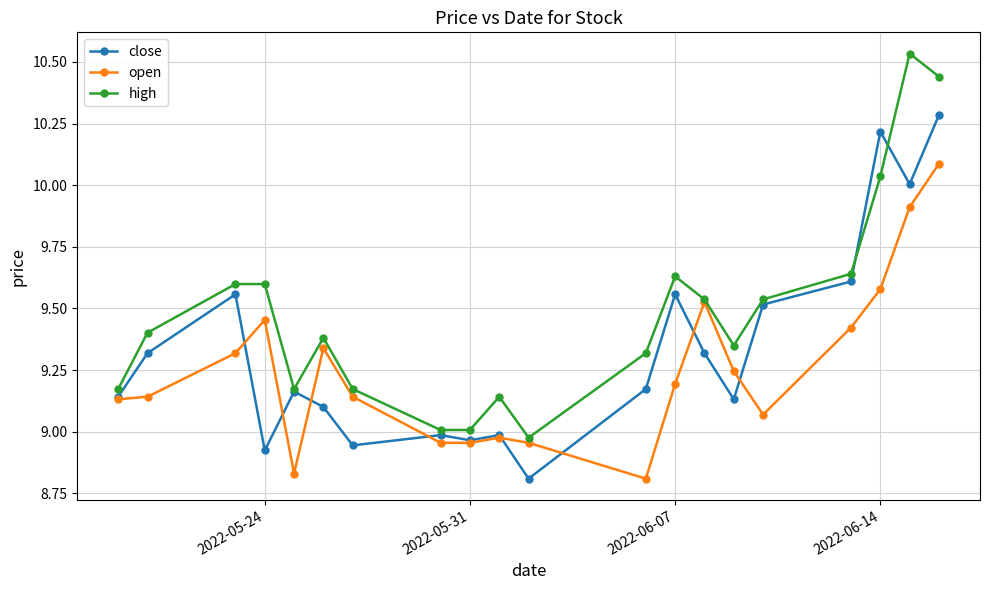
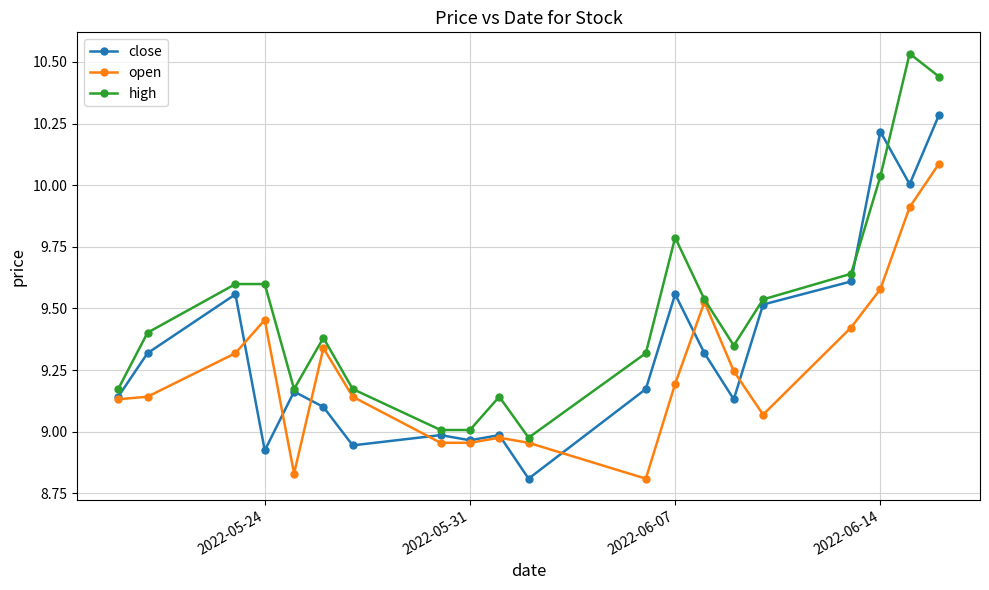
  {
    "close": {
      "2022-05-24": 8.92,
      "2022-05-31": 8.97,
      "2022-06-07": 9.56,
      "2022-06-14": 10.22
    },
    "open": {
      "2022-05-24": 9.45,
      "2022-05-31": 8.95,
      "2022-06-07": 9.19,
      "2022-06-14": 9.58
    },
    "high": {
      "2022-05-24": 9.60,
      "2022-05-31": 9.01,
-     "2022-06-07": 9.63,
+     "2022-06-07": 9.79,
      "2022-06-14": 10.04
    }
  }
